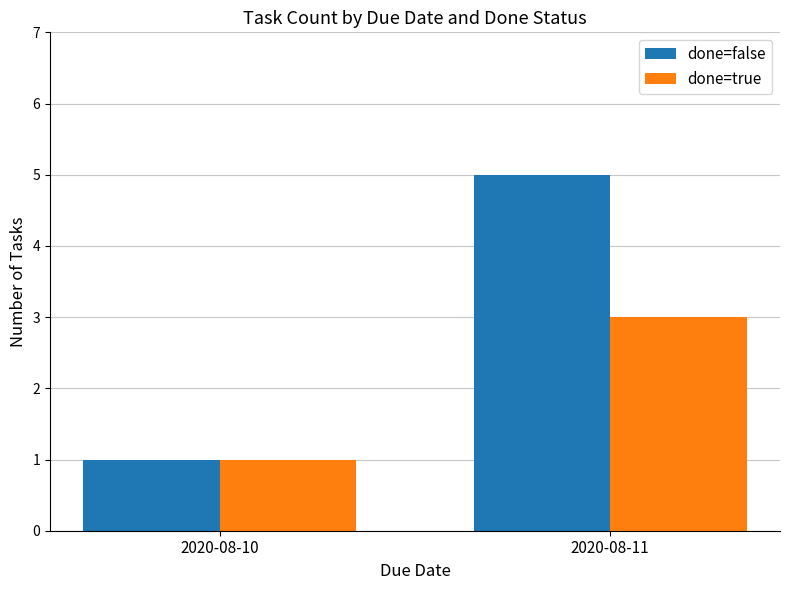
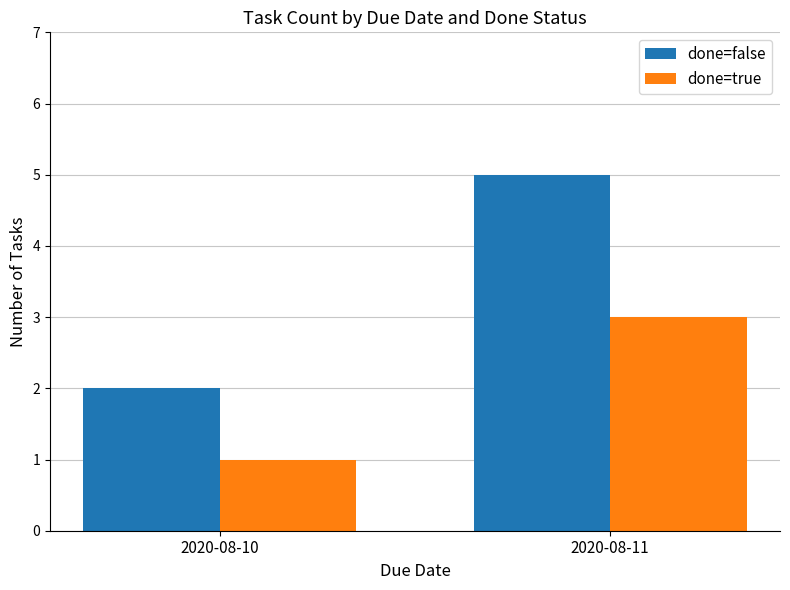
  {
    "done=false": {
-     "2020-08-10": 1,
+     "2020-08-10": 2,
      "2020-08-11": 5
    },
    "done=true": {
      "2020-08-10": 1,
      "2020-08-11": 3
    }
  }
